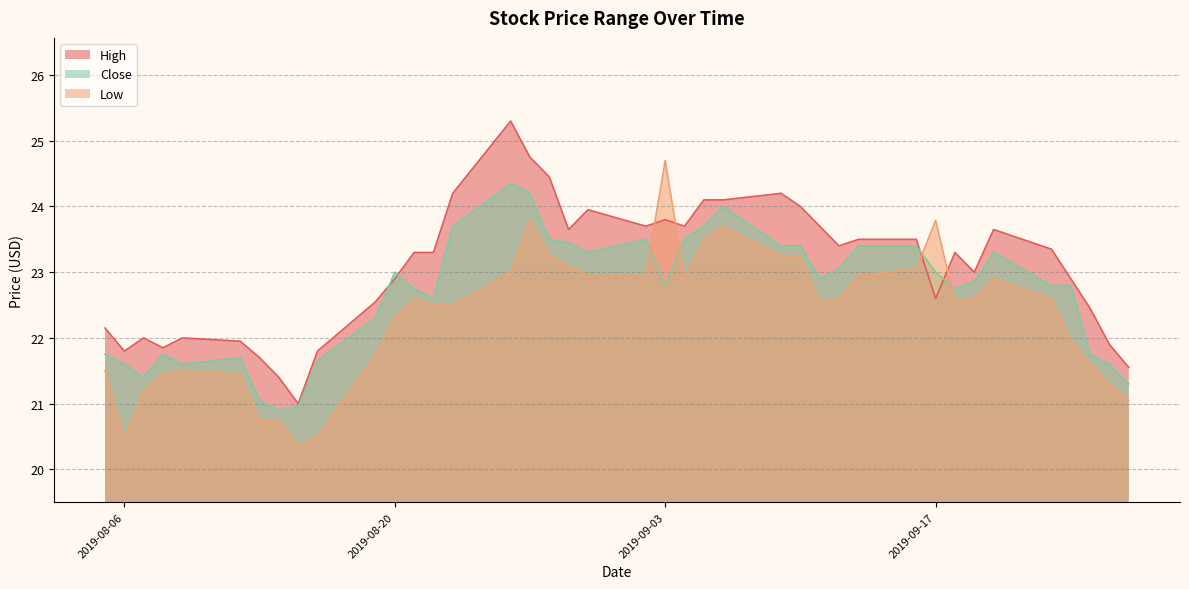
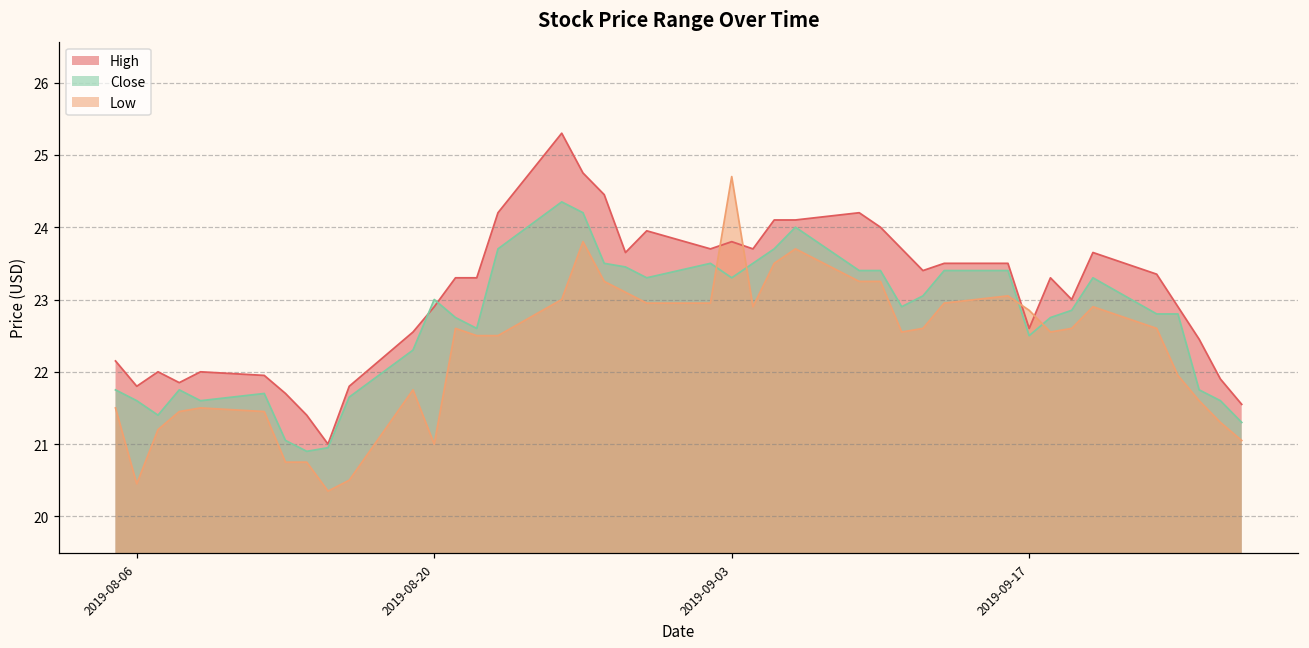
  {
    "High": {
      "2019-08-06": 21.8,
      "2019-08-20": 22.9,
      "2019-09-03": 23.8,
      "2019-09-17": 22.6
    },
    "Close": {
      "2019-08-06": 21.6,
      "2019-08-20": 23.0,
-     "2019-09-03": 22.8,
-     "2019-09-17": 23.0
+     "2019-09-03": 23.3,
+     "2019-09-17": 22.5
    },
    "Low": {
      "2019-08-06": 20.5,
-     "2019-08-20": 22.3,
+     "2019-08-20": 21.0,
      "2019-09-03": 24.7,
-     "2019-09-17": 23.8
+     "2019-09-17": 22.9
    }
  }
